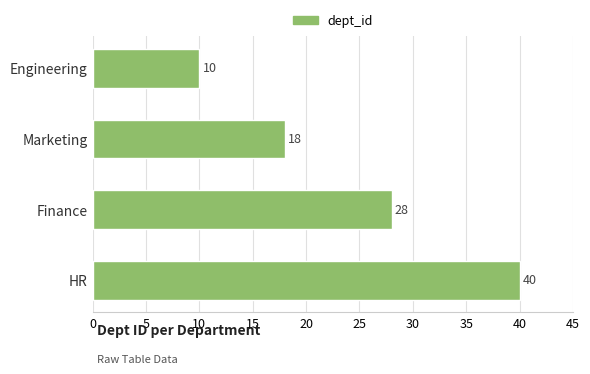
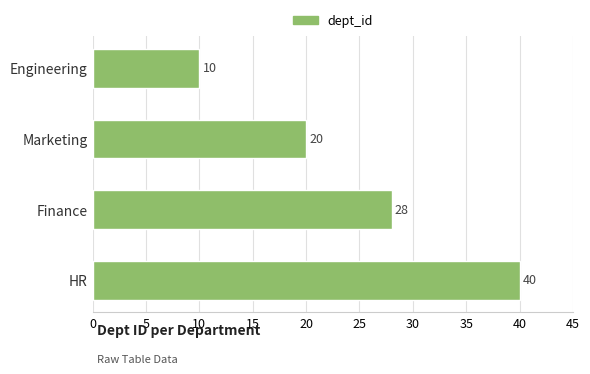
  {
    "Engineering": 10,
-   "Marketing": 18,
+   "Marketing": 20,
    "Finance": 28,
    "HR": 40
  }
